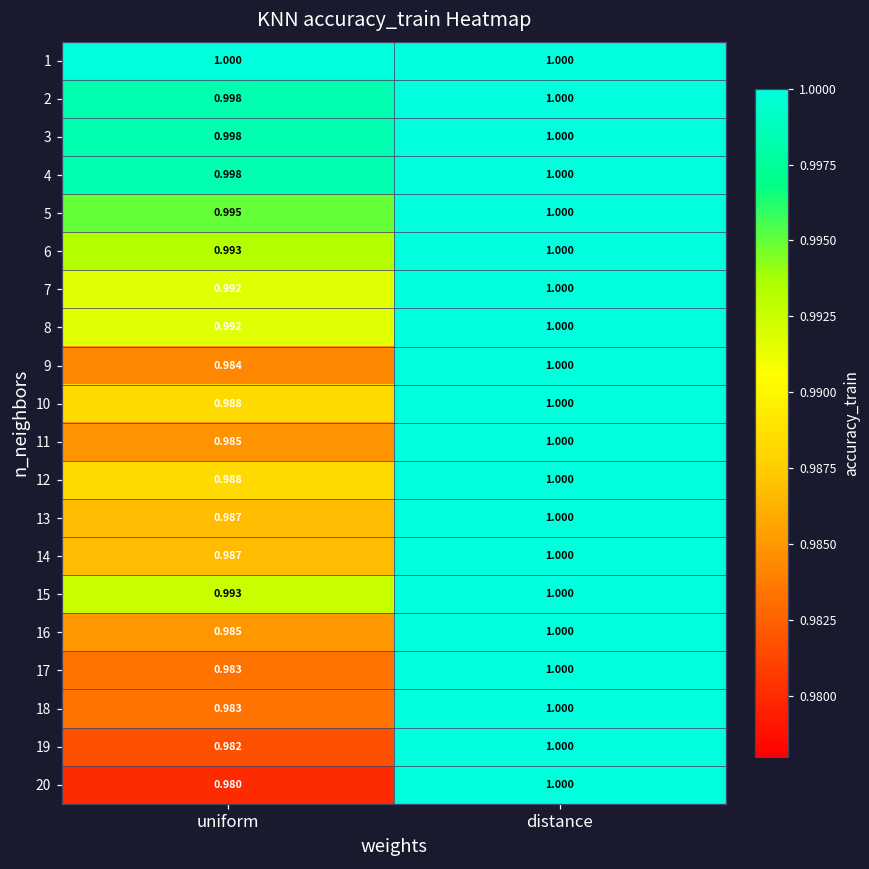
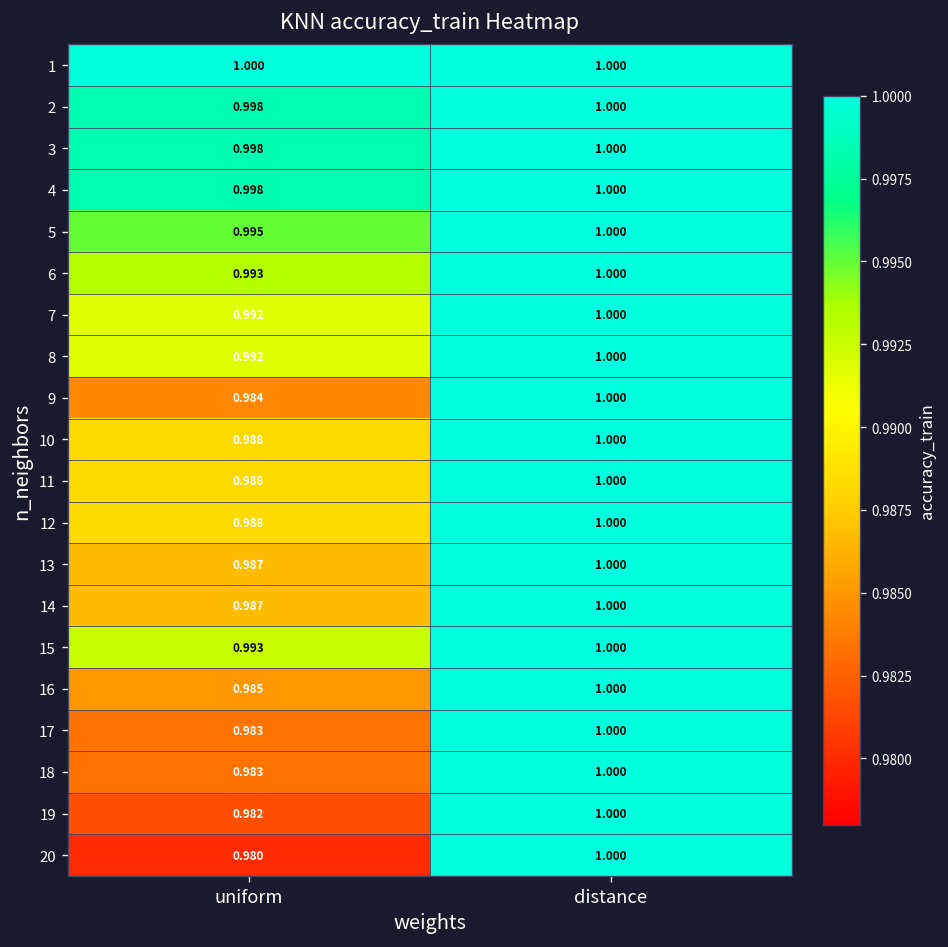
  {
    "1": {
      "uniform": 1.000,
      "distance": 1.000
    },
    "2": {
      "uniform": 0.998,
      "distance": 1.000
    },
    "3": {
      "uniform": 0.998,
      "distance": 1.000
    },
    "4": {
      "uniform": 0.998,
      "distance": 1.000
    },
    "5": {
      "uniform": 0.995,
      "distance": 1.000
    },
    "6": {
      "uniform": 0.993,
      "distance": 1.000
    },
    "7": {
      "uniform": 0.992,
      "distance": 1.000
    },
    "8": {
      "uniform": 0.992,
      "distance": 1.000
    },
    "9": {
      "uniform": 0.984,
      "distance": 1.000
    },
    "10": {
      "uniform": 0.988,
      "distance": 1.000
    },
    "11": {
-     "uniform": 0.985,
+     "uniform": 0.988,
      "distance": 1.000
    },
    "12": {
      "uniform": 0.988,
      "distance": 1.000
    },
    "13": {
      "uniform": 0.987,
      "distance": 1.000
    },
    "14": {
      "uniform": 0.987,
      "distance": 1.000
    },
    "15": {
      "uniform": 0.993,
      "distance": 1.000
    },
    "16": {
      "uniform": 0.985,
      "distance": 1.000
    },
    "17": {
      "uniform": 0.983,
      "distance": 1.000
    },
    "18": {
      "uniform": 0.983,
      "distance": 1.000
    },
    "19": {
      "uniform": 0.982,
      "distance": 1.000
    },
    "20": {
      "uniform": 0.980,
      "distance": 1.000
    }
  }
